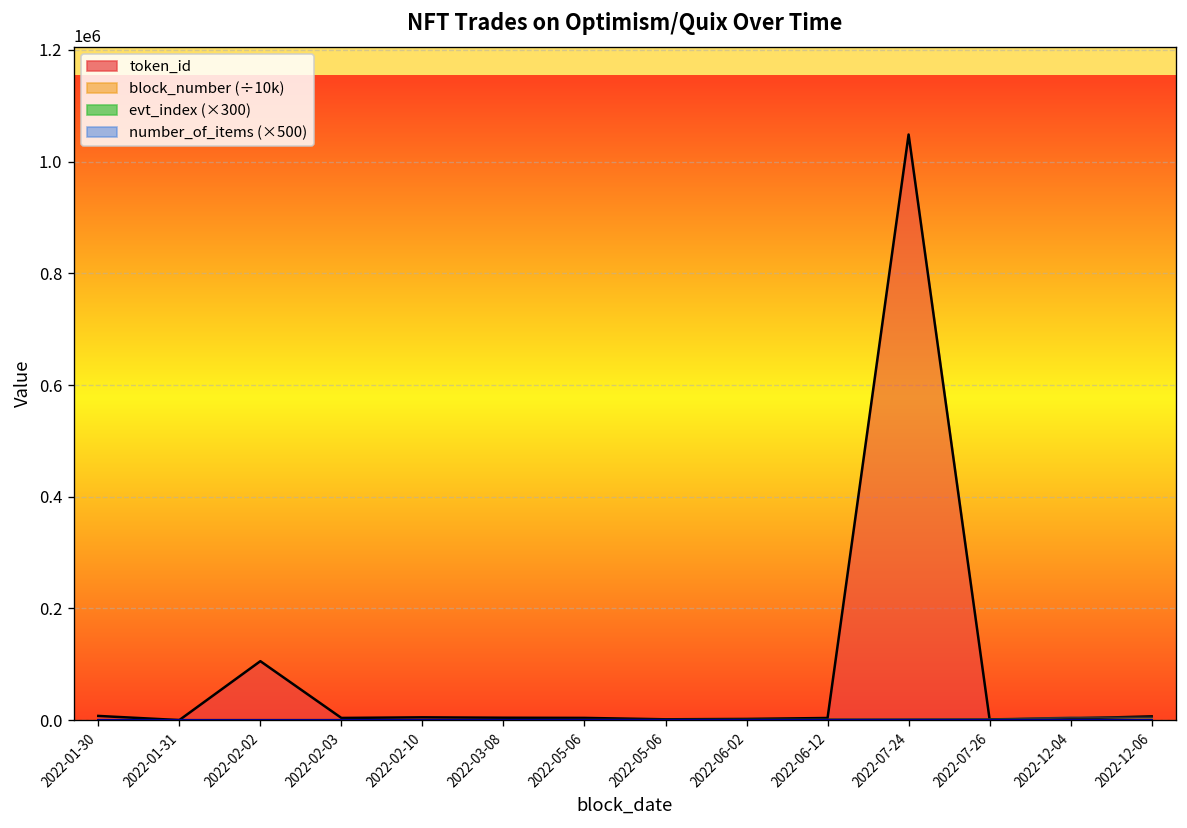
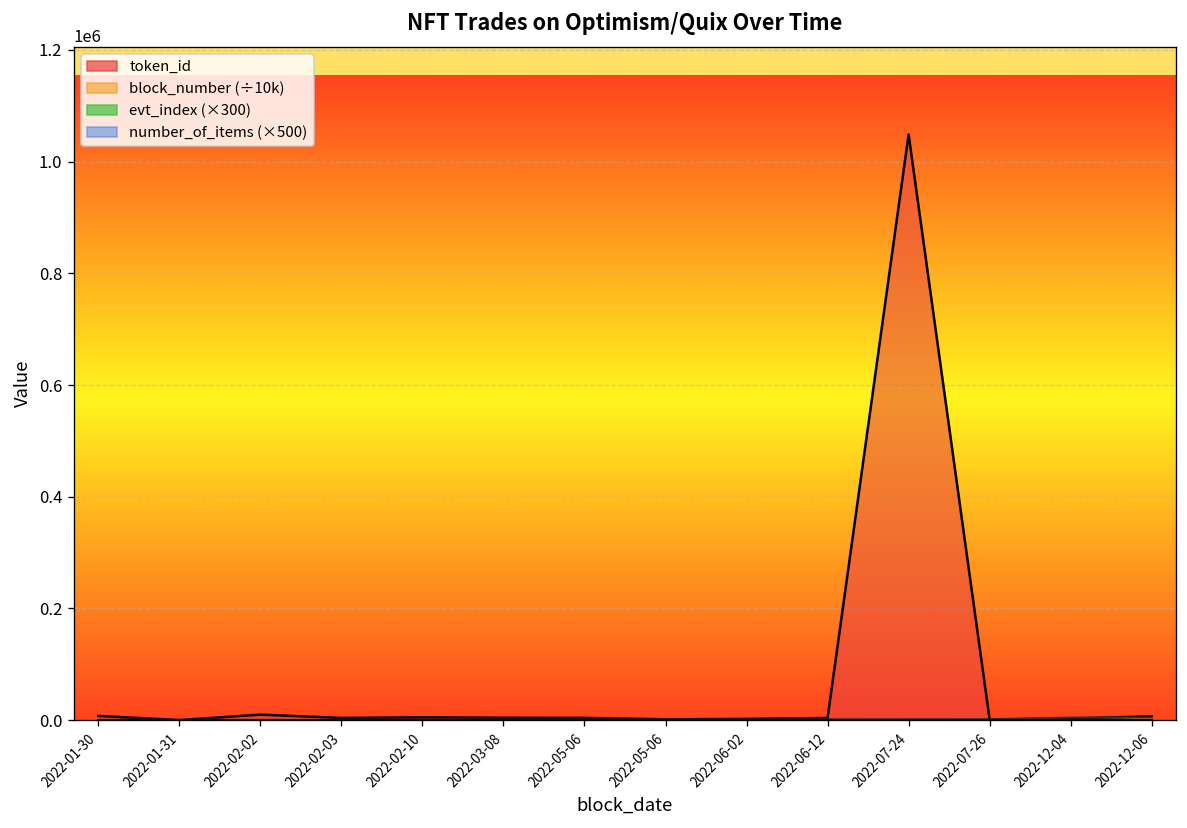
  {
    "token_id": {
      "2022-01-30": 10000,
-     "2022-02-02": 110000,
+     "2022-02-02": 10000,
      "2022-07-24": 1050000
    }
  }
